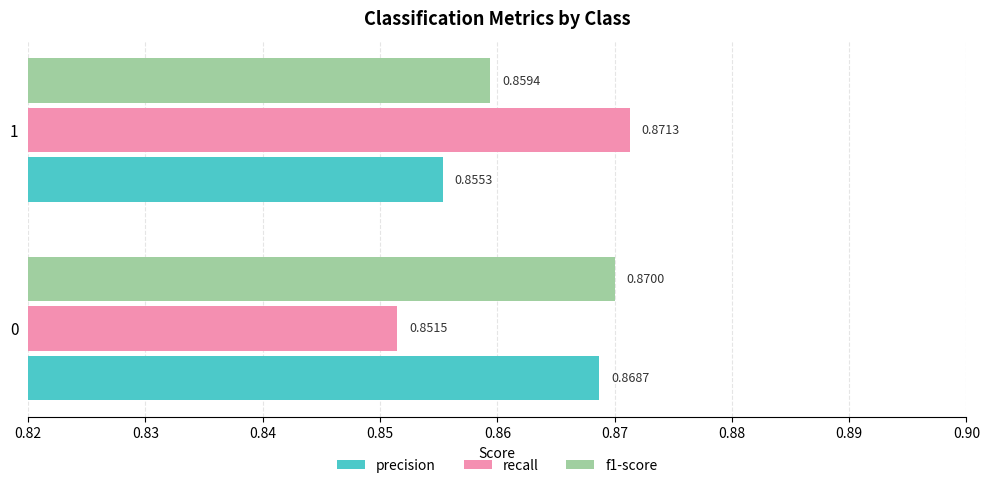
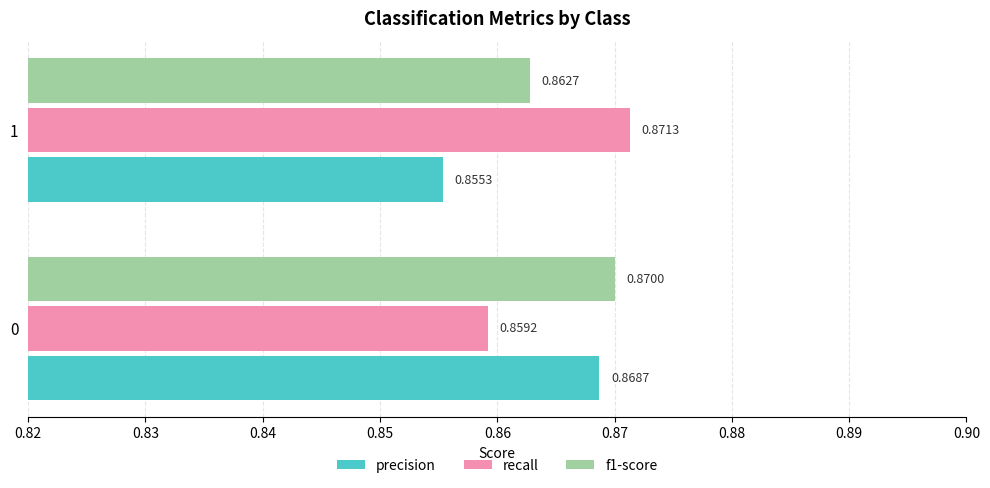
  {
    "precision": {
      "1": 0.8553,
      "0": 0.8687
    },
    "recall": {
      "1": 0.8713,
-     "0": 0.8515
+     "0": 0.8592
    },
    "f1-score": {
-     "1": 0.8594,
+     "1": 0.8627,
      "0": 0.8700
    }
  }
